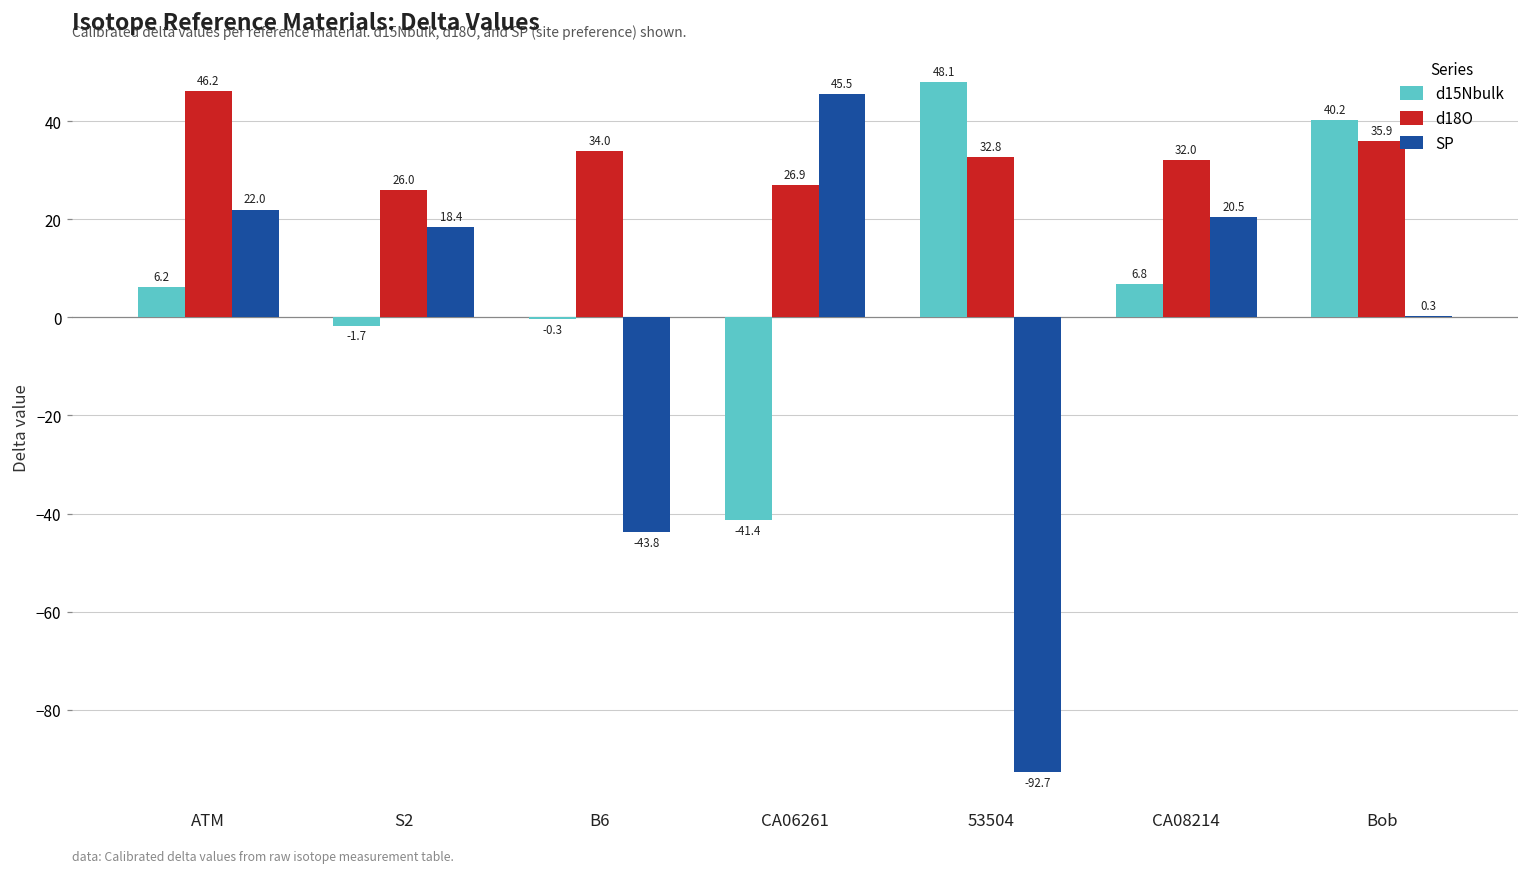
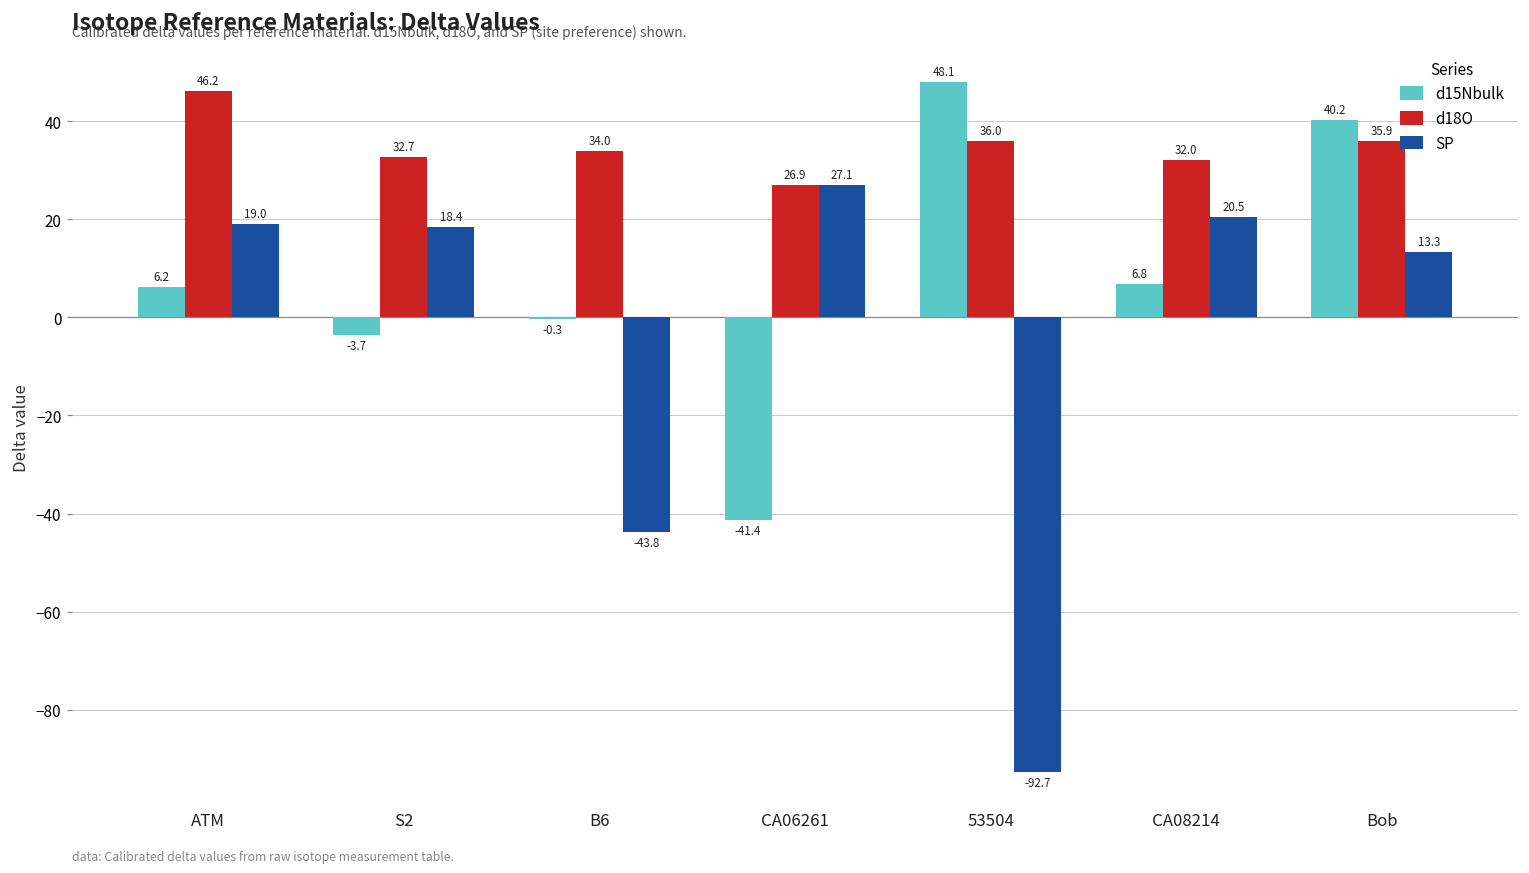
  {
    "d15Nbulk": {
      "ATM": 6.2,
-     "S2": -1.7,
+     "S2": -3.7,
      "B6": -0.3,
      "CA06261": -41.4,
      "53504": 48.1,
      "CA08214": 6.8,
      "Bob": 40.2
    },
    "d18O": {
      "ATM": 46.2,
-     "S2": 26.0,
+     "S2": 32.7,
      "B6": 34.0,
      "CA06261": 26.9,
-     "53504": 32.8,
+     "53504": 36.0,
      "CA08214": 32.0,
      "Bob": 35.9
    },
    "SP": {
-     "ATM": 22.0,
+     "ATM": 19.0,
      "S2": 18.4,
      "B6": -43.8,
-     "CA06261": 45.5,
+     "CA06261": 27.1,
      "53504": -92.7,
      "CA08214": 20.5,
-     "Bob": 0.3
+     "Bob": 13.3
    }
  }
